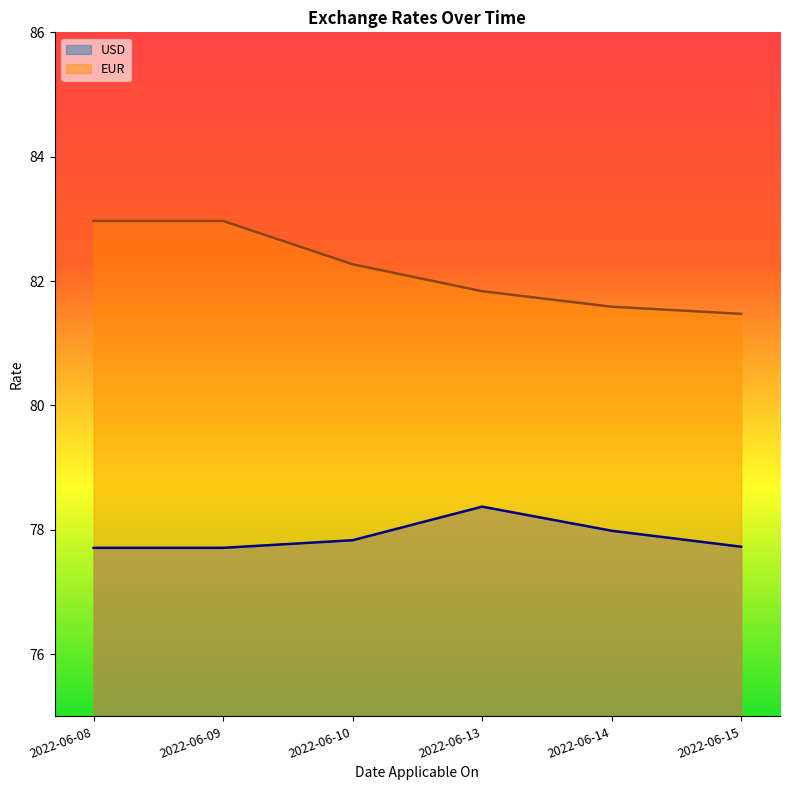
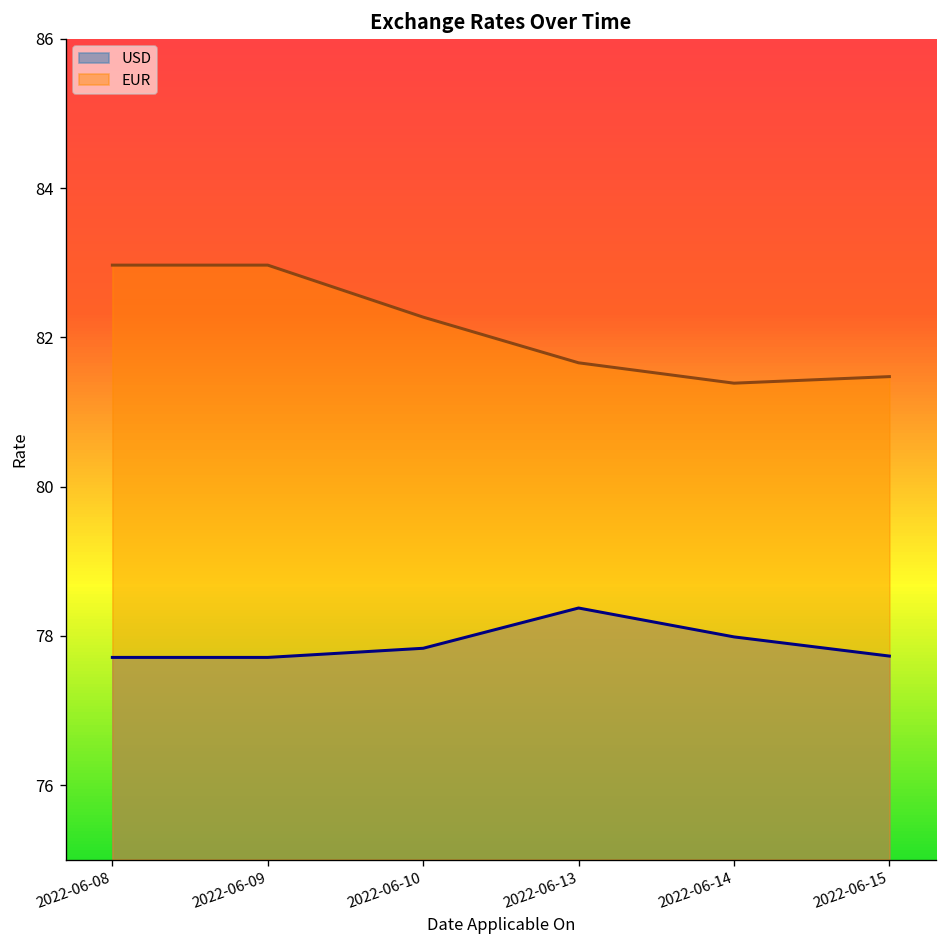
  {
    "USD": {
      "2022-06-08": 77.7,
      "2022-06-09": 77.7,
      "2022-06-10": 77.8,
      "2022-06-13": 78.4,
      "2022-06-14": 78.0,
      "2022-06-15": 77.7
    },
    "EUR": {
      "2022-06-08": 83.0,
      "2022-06-09": 83.0,
      "2022-06-10": 82.3,
-     "2022-06-13": 81.8,
-     "2022-06-14": 81.6,
+     "2022-06-13": 81.7,
+     "2022-06-14": 81.4,
      "2022-06-15": 81.5
    }
  }
